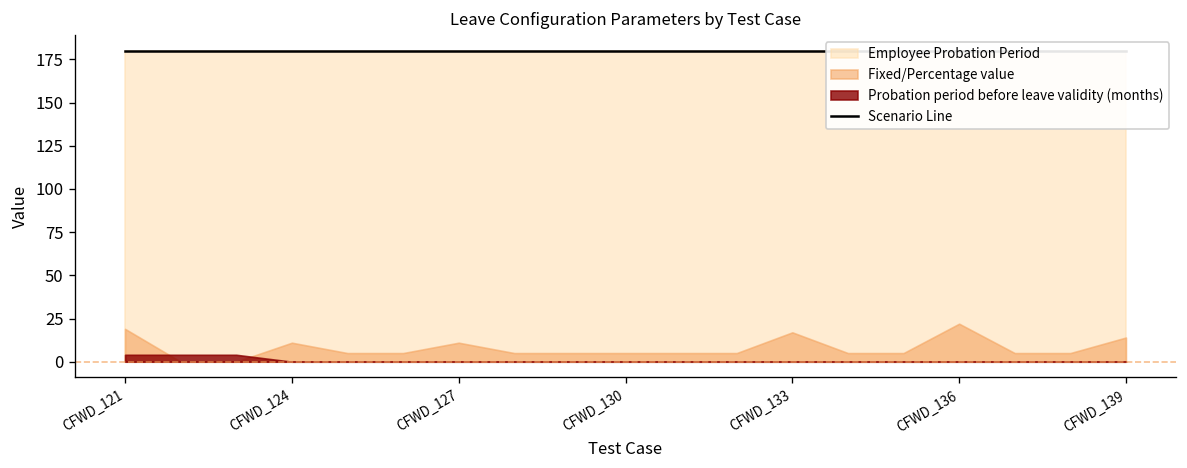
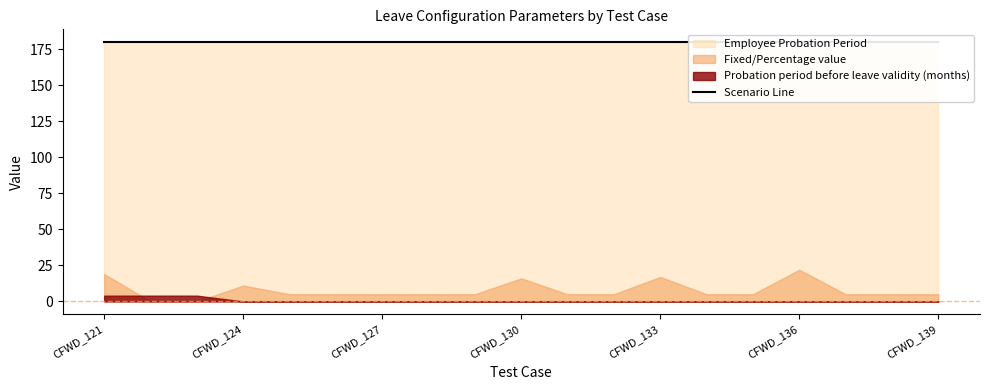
  {
    "Employee Probation Period": {
      "CFWD_121": 180,
      "CFWD_124": 180,
      "CFWD_127": 180,
      "CFWD_130": 180,
      "CFWD_133": 180
    },
    "Fixed/Percentage value": {
      "CFWD_121": 19,
      "CFWD_124": 11,
-     "CFWD_127": 11,
-     "CFWD_130": 5,
+     "CFWD_127": 5,
+     "CFWD_130": 16,
      "CFWD_133": 17,
      "CFWD_136": 22,
-     "CFWD_139": 14
+     "CFWD_139": 5
    },
    "Probation period before leave validity (months)": {
      "CFWD_121": 4,
      "CFWD_124": 0,
      "CFWD_127": 0,
      "CFWD_130": 0,
      "CFWD_133": 0,
      "CFWD_136": 0,
      "CFWD_139": 0
    }
  }
